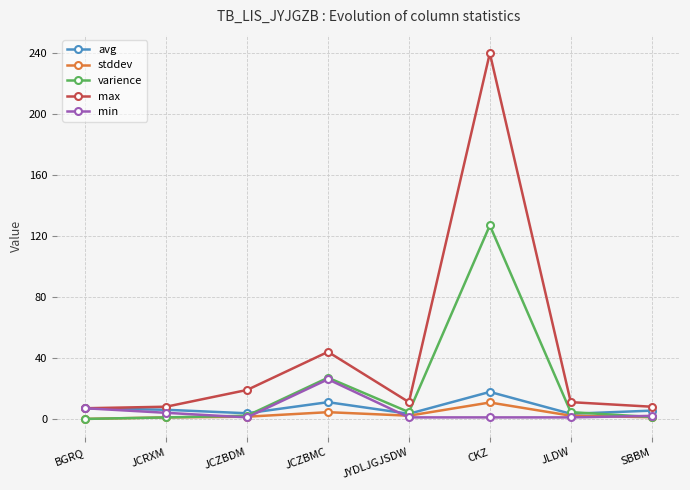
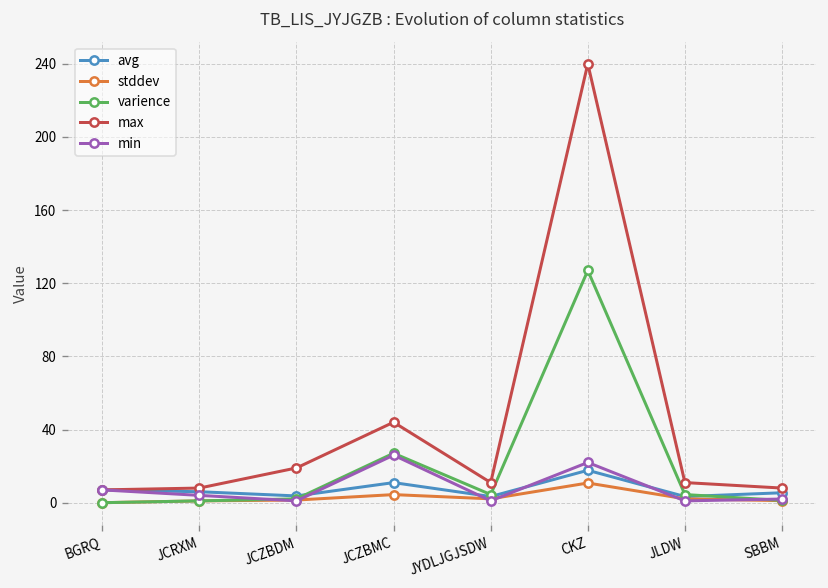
  {
    "avg": {
      "JCRXM": 6,
      "JCZBMC": 11,
      "CKZ": 18,
      "SBBM": 5
    },
    "varience": {
      "CKZ": 127
    },
    "min": {
      "JCRXM": 4,
-     "CKZ": 1
+     "CKZ": 22
    }
  }
